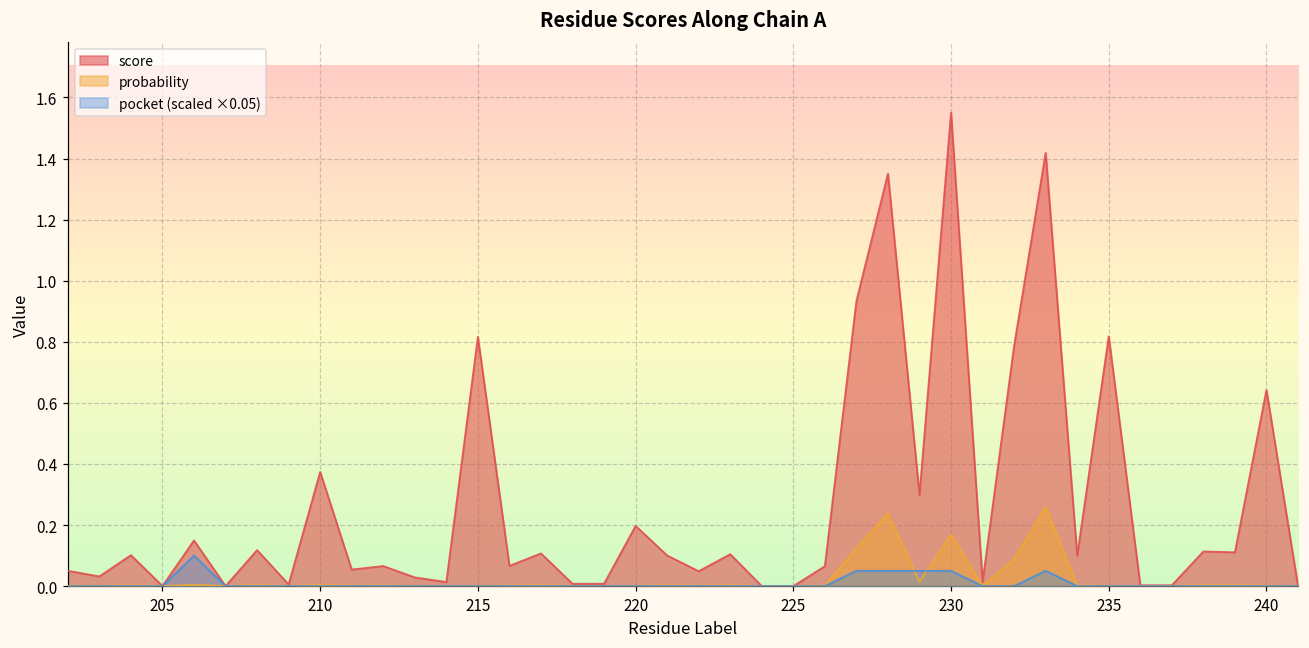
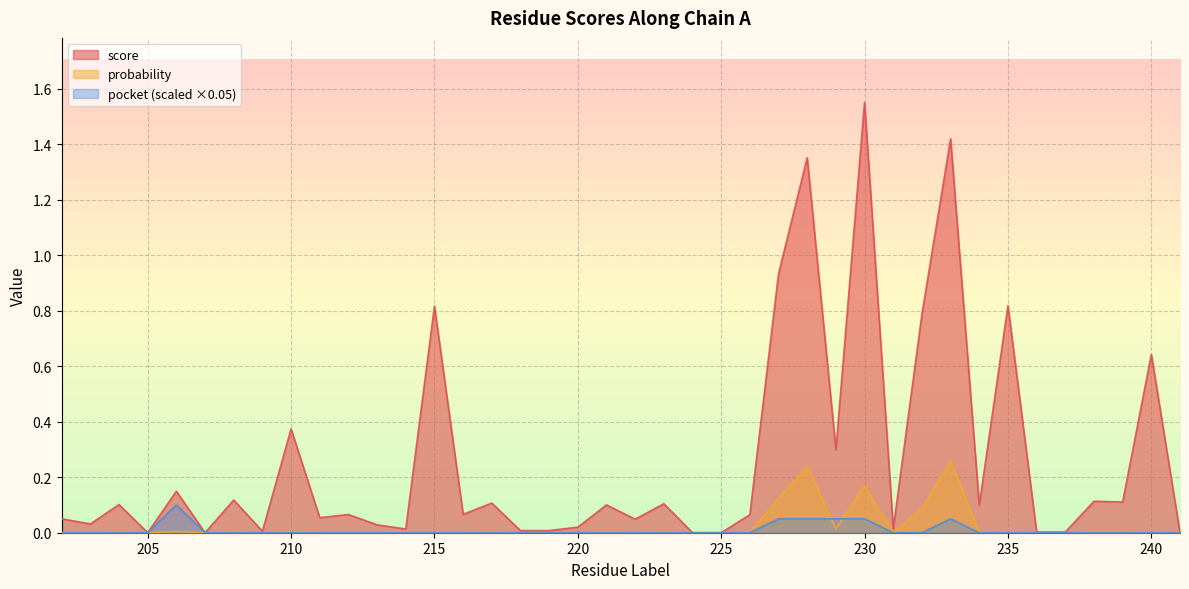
  {
    "score": {
      "210": 0.37,
      "215": 0.82,
-     "220": 0.20,
+     "220": 0.02,
      "230": 1.55,
      "235": 0.82,
      "240": 0.64
    },
    "probability": {
      "230": 0.17
    }
  }
